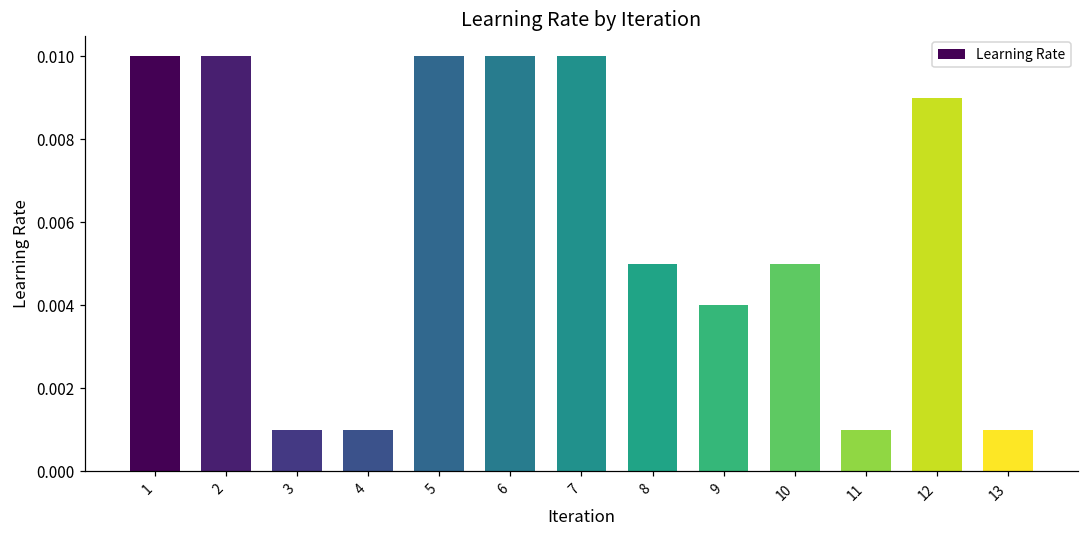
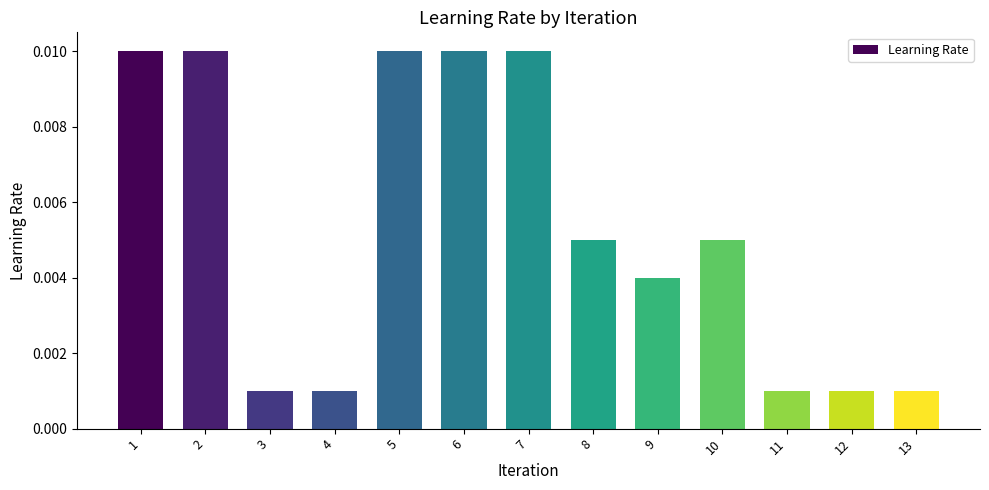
  {
    "1": 0.010,
    "2": 0.010,
    "3": 0.001,
    "4": 0.001,
    "5": 0.010,
    "6": 0.010,
    "7": 0.010,
    "8": 0.005,
    "9": 0.004,
    "10": 0.005,
    "11": 0.001,
-   "12": 0.009,
+   "12": 0.001,
    "13": 0.001
  }
